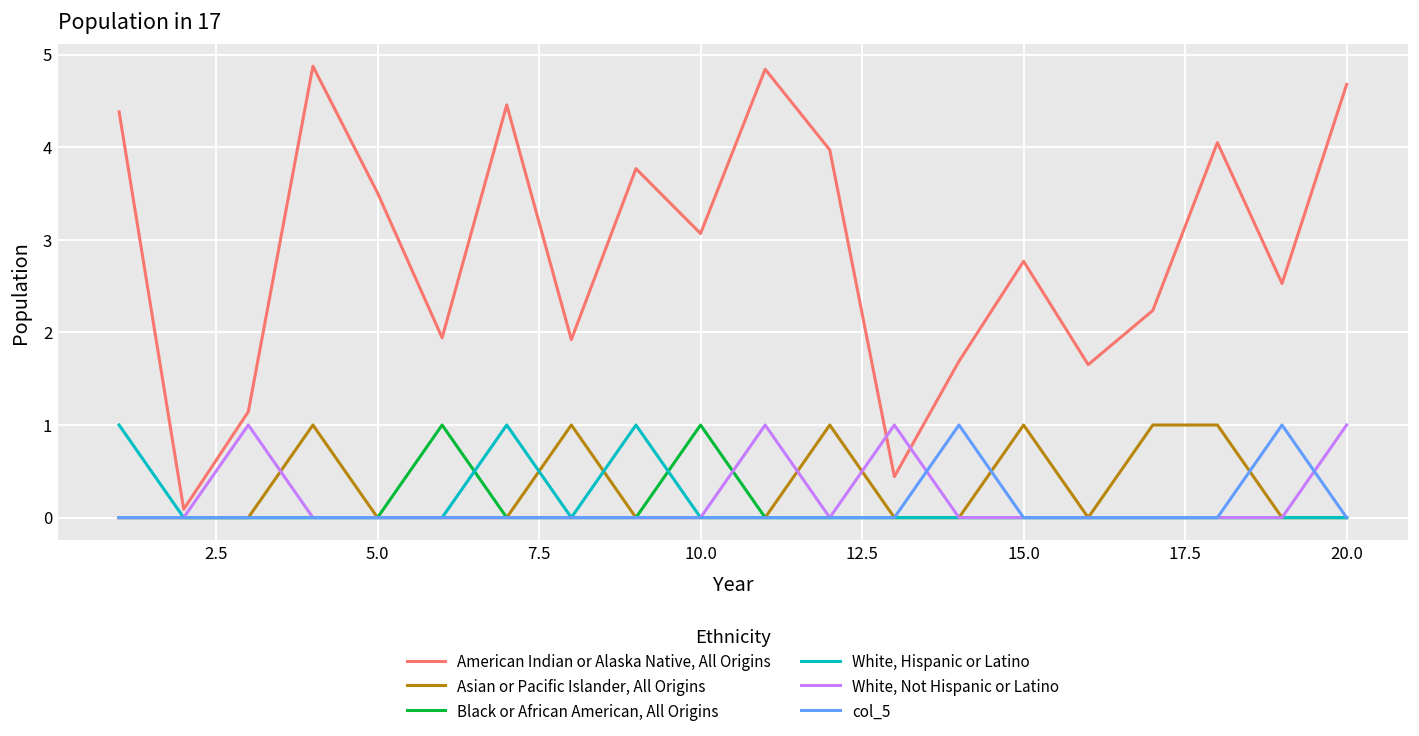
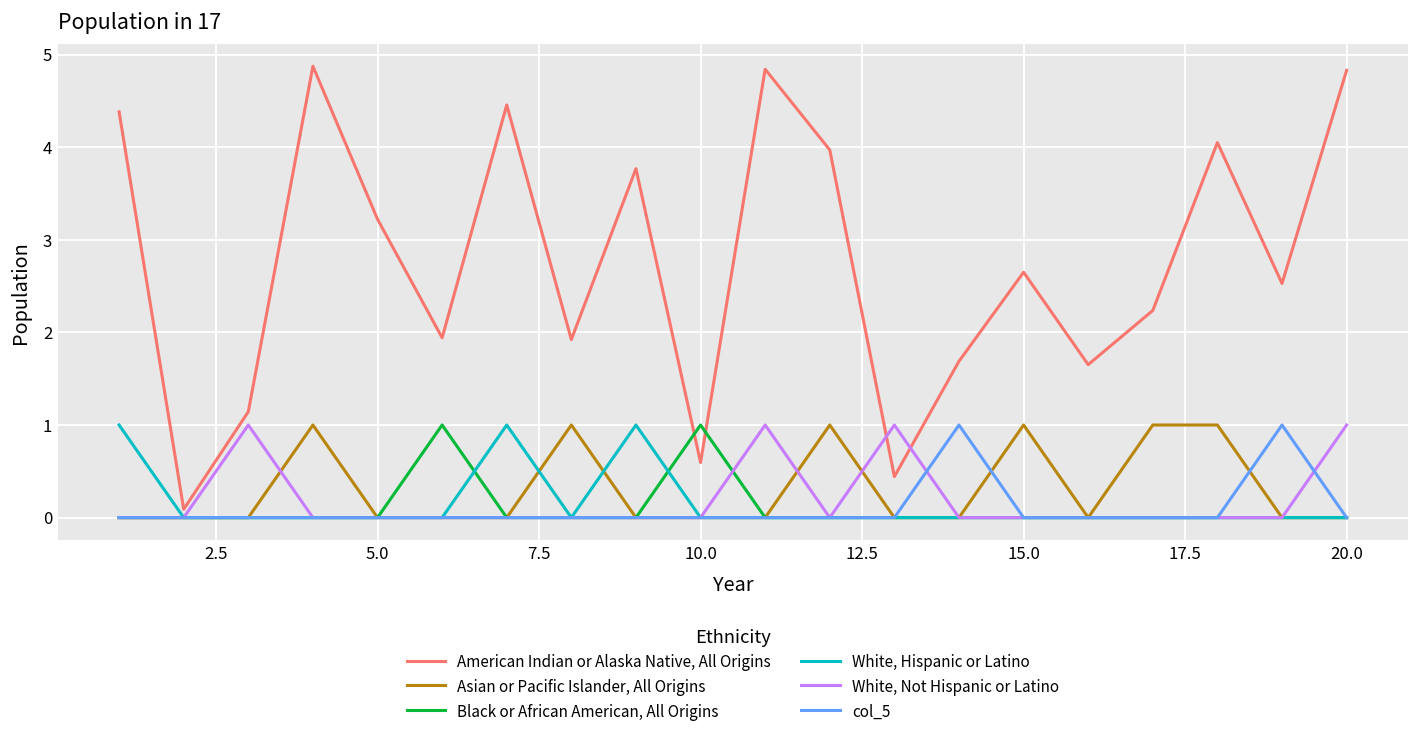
  {
    "American Indian or Alaska Native, All Origins": {
-     "5.0": 3.5,
-     "10.0": 3.1,
-     "15.0": 2.8,
-     "20.0": 4.7
+     "5.0": 3.2,
+     "10.0": 0.6,
+     "15.0": 2.6,
+     "20.0": 4.8
    },
    "Asian or Pacific Islander, All Origins": {
      "15.0": 1.0
    },
    "Black or African American, All Origins": {
      "10.0": 1.0
    },
    "White, Not Hispanic or Latino": {
      "20.0": 1.0
    }
  }
